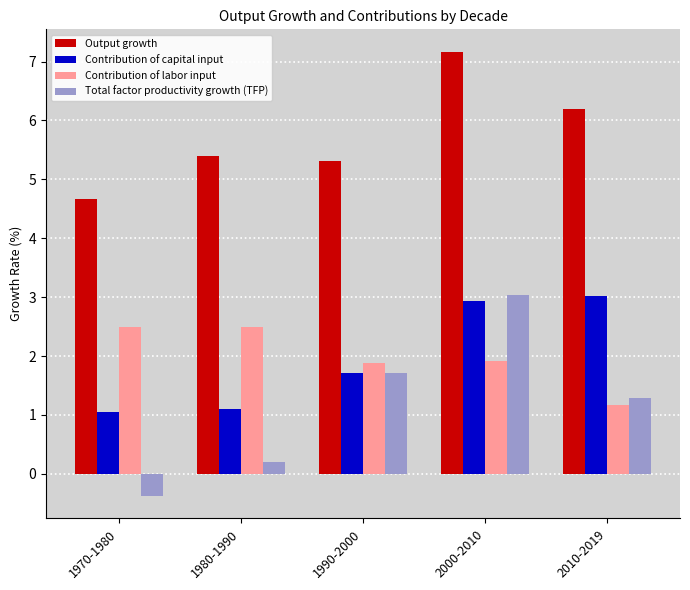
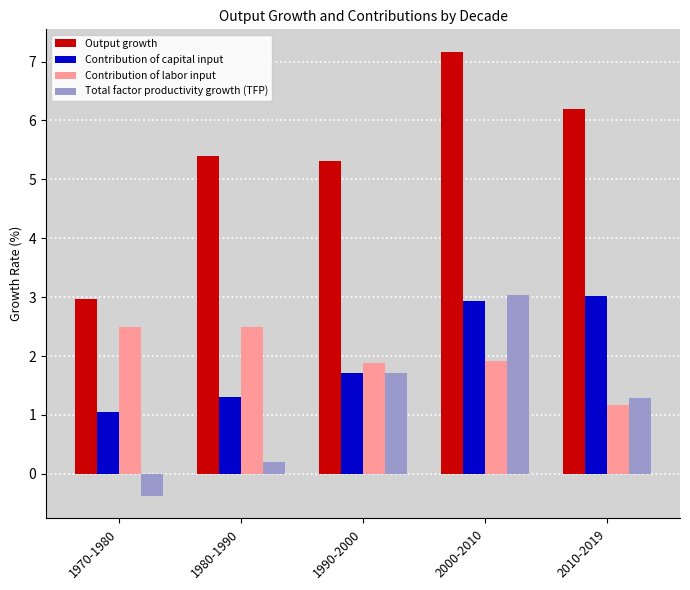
  {
    "Output growth": {
-     "1970-1980": 4.7,
+     "1970-1980": 3.0,
      "1980-1990": 5.4,
      "1990-2000": 5.3,
      "2000-2010": 7.2,
      "2010-2019": 6.2
    },
    "Contribution of capital input": {
      "1970-1980": 1.1,
-     "1980-1990": 1.1,
+     "1980-1990": 1.3,
      "1990-2000": 1.7,
      "2000-2010": 2.9,
      "2010-2019": 3.0
    },
    "Contribution of labor input": {
      "1970-1980": 2.5,
      "1980-1990": 2.5,
      "1990-2000": 1.9,
      "2000-2010": 1.9,
      "2010-2019": 1.2
    },
    "Total factor productivity growth (TFP)": {
      "1970-1980": -0.4,
      "1980-1990": 0.2,
      "1990-2000": 1.7,
      "2000-2010": 3.0,
      "2010-2019": 1.3
    }
  }
